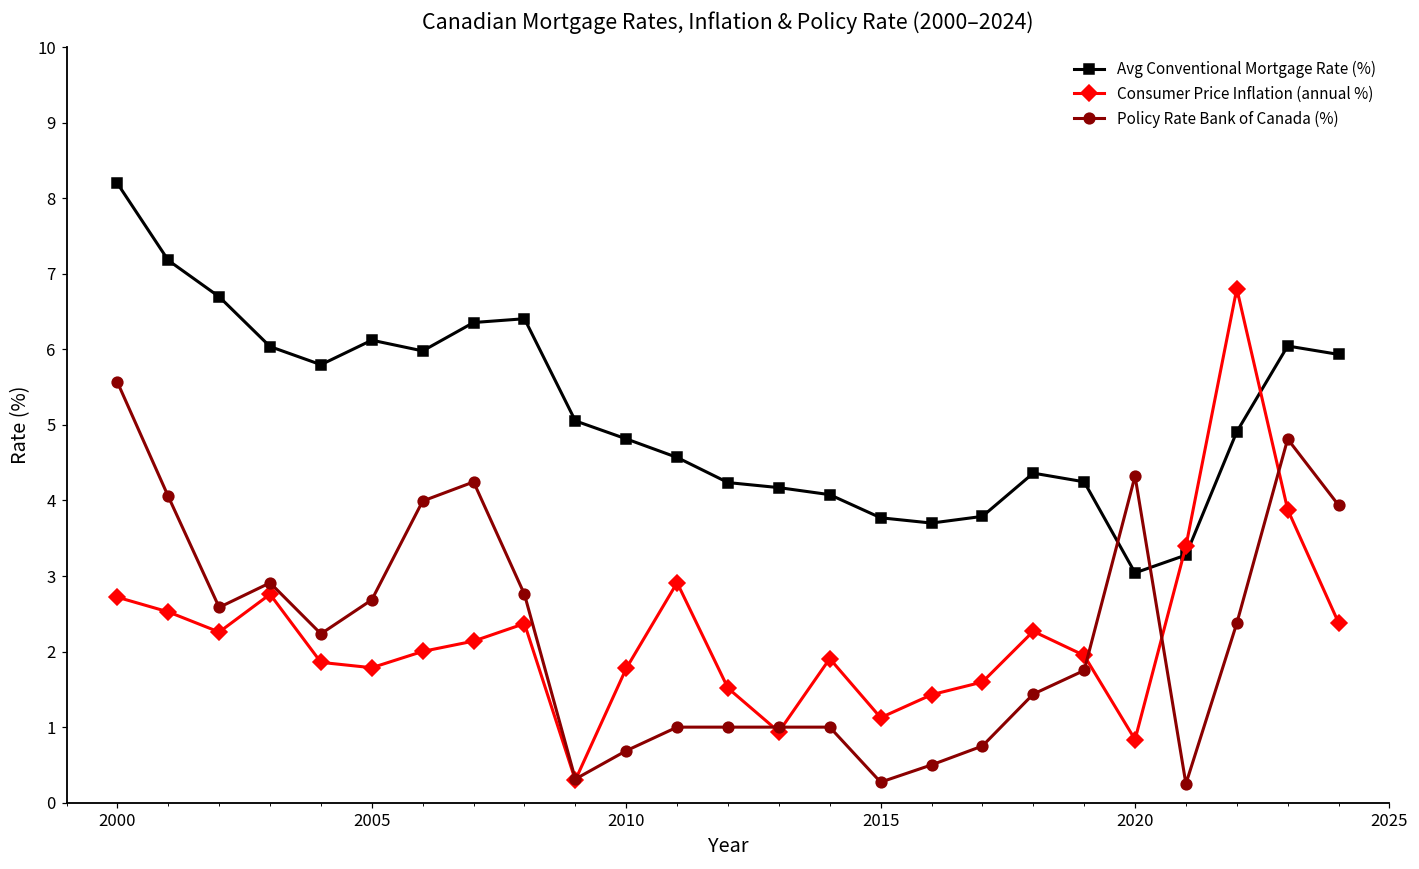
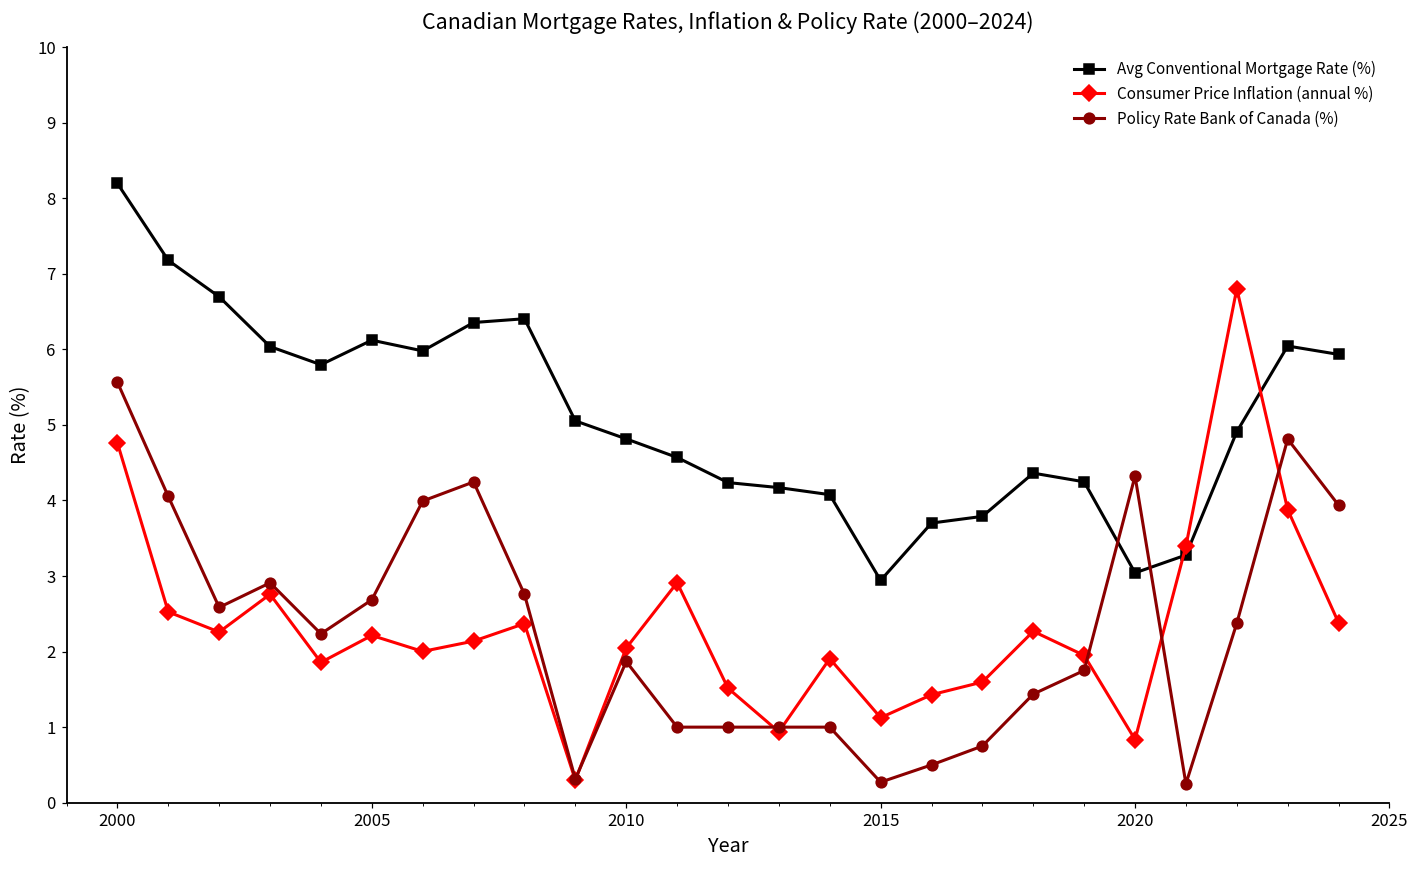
  {
    "Avg Conventional Mortgage Rate (%)": {
      "2000": 8.2,
      "2005": 6.1,
      "2010": 4.8,
-     "2015": 3.8,
+     "2015": 2.9,
      "2020": 3.0
    },
    "Consumer Price Inflation (annual %)": {
-     "2000": 2.7,
-     "2005": 1.8,
-     "2010": 1.8,
+     "2000": 4.8,
+     "2005": 2.2,
+     "2010": 2.0,
      "2015": 1.1,
      "2020": 0.8
    },
    "Policy Rate Bank of Canada (%)": {
      "2000": 5.6,
      "2005": 2.7,
-     "2010": 0.7,
+     "2010": 1.9,
      "2015": 0.3,
      "2020": 4.3
    }
  }
